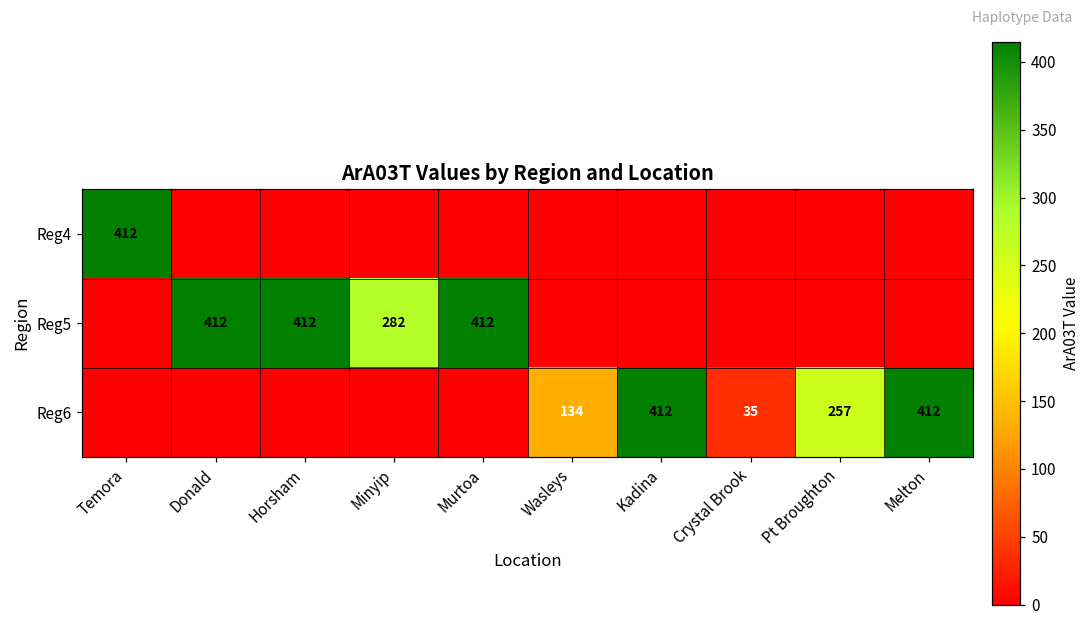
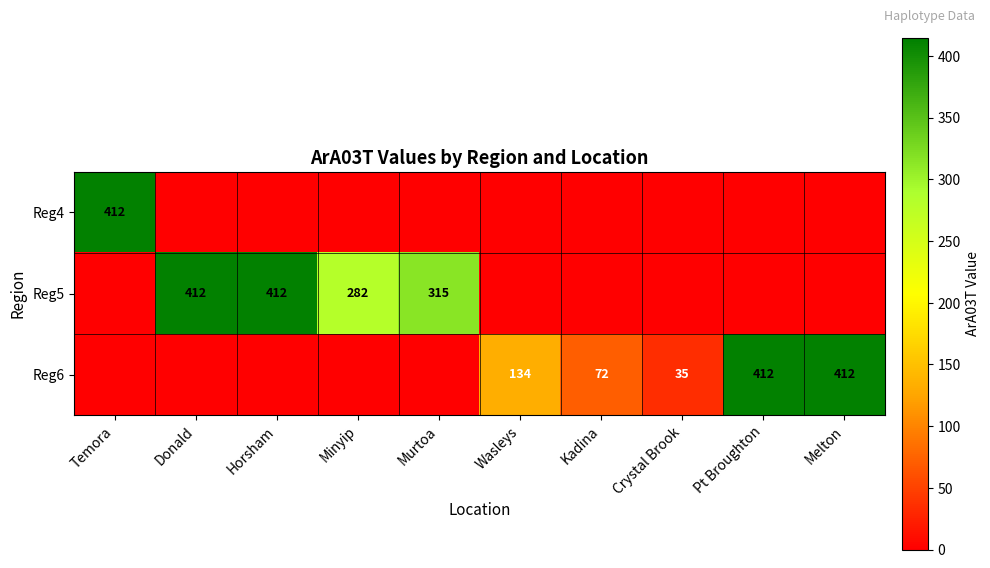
  {
    "Reg4": {
      "Temora": 412
    },
    "Reg5": {
      "Donald": 412,
      "Horsham": 412,
      "Minyip": 282,
-     "Murtoa": 412
+     "Murtoa": 315
    },
    "Reg6": {
      "Wasleys": 134,
-     "Kadina": 412,
+     "Kadina": 72,
      "Crystal Brook": 35,
-     "Pt Broughton": 257,
+     "Pt Broughton": 412,
      "Melton": 412
    }
  }
